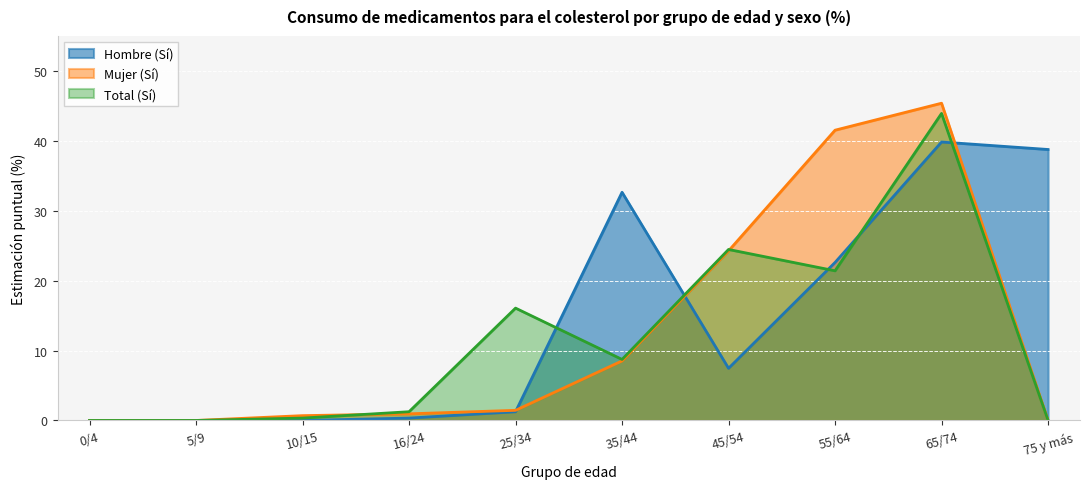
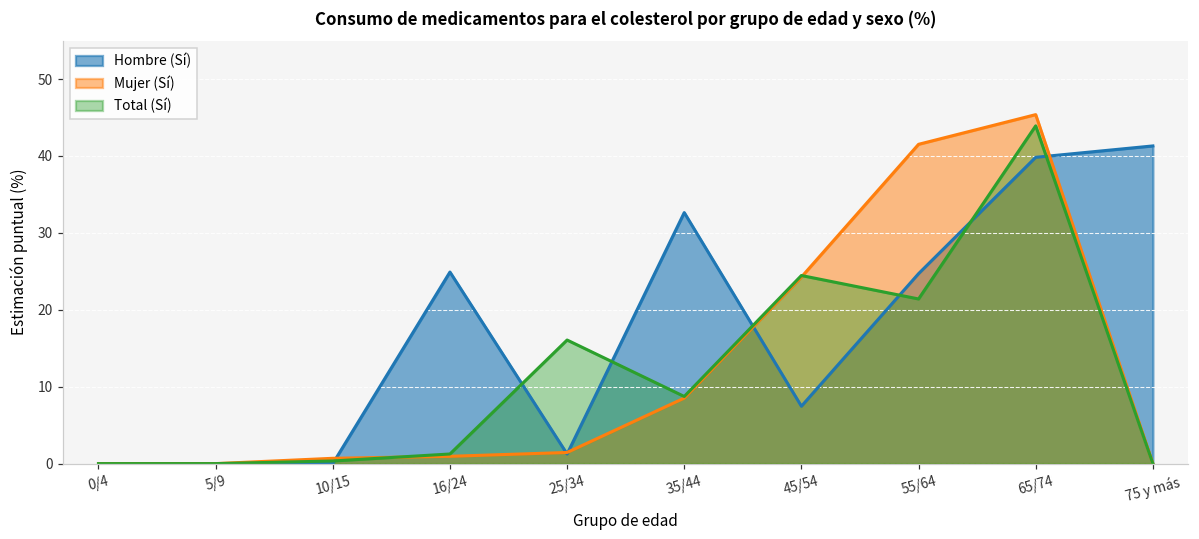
  {
    "Hombre (Sí)": {
-     "16/24": 0,
+     "16/24": 25,
      "35/44": 33,
      "45/54": 7,
-     "55/64": 23,
+     "55/64": 25,
      "65/74": 40,
-     "75 y más": 39
+     "75 y más": 41
    },
    "Mujer (Sí)": {
      "55/64": 42,
      "65/74": 45
    },
    "Total (Sí)": {
      "25/34": 16,
      "55/64": 21,
      "65/74": 44
    }
  }
